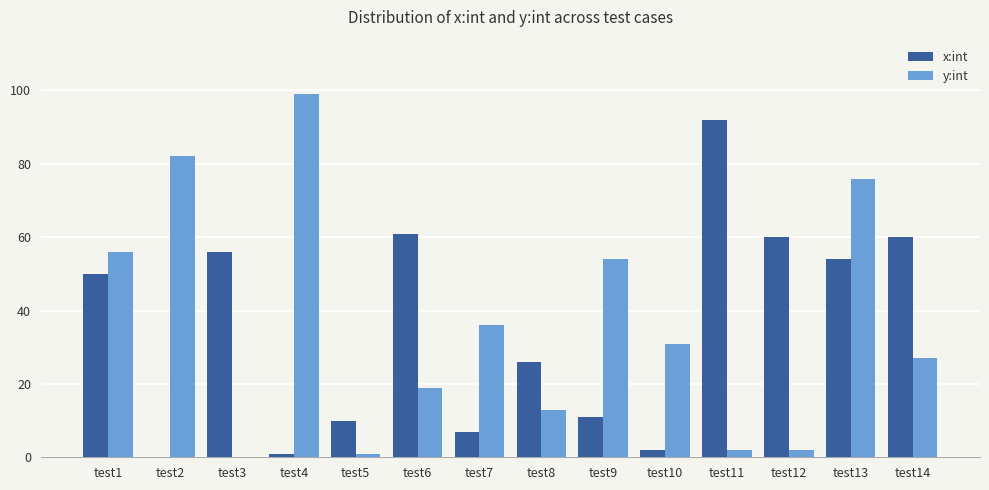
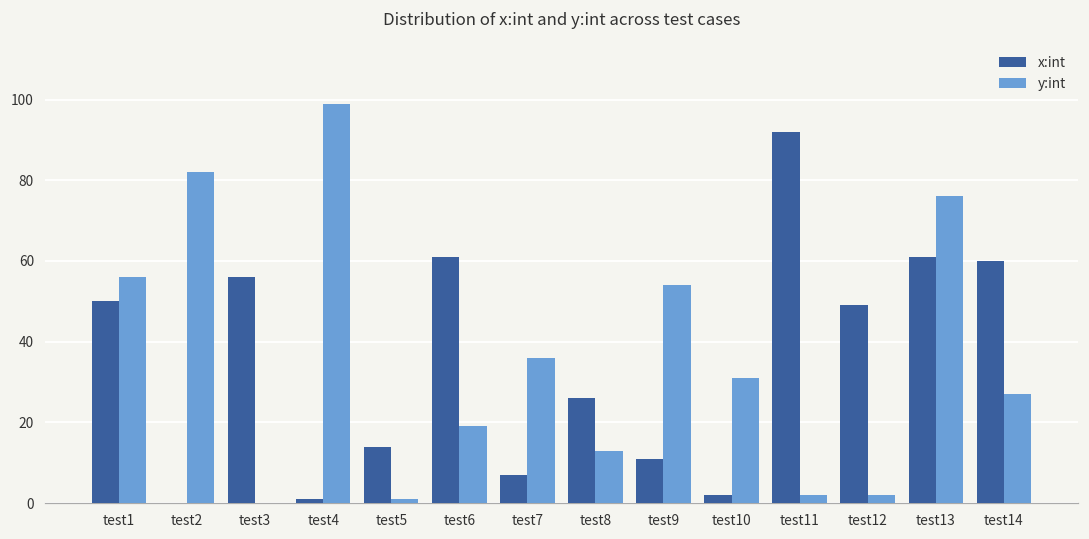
  {
    "x:int": {
      "test1": 50,
      "test2": 0,
      "test3": 56,
      "test4": 1,
-     "test5": 10,
+     "test5": 14,
      "test6": 61,
      "test7": 7,
      "test8": 26,
      "test9": 11,
      "test10": 2,
      "test11": 92,
-     "test12": 60,
-     "test13": 54,
+     "test12": 49,
+     "test13": 61,
      "test14": 60
    },
    "y:int": {
      "test1": 56,
      "test2": 82,
      "test3": 0,
      "test4": 99,
      "test5": 1,
      "test6": 19,
      "test7": 36,
      "test8": 13,
      "test9": 54,
      "test10": 31,
      "test11": 2,
      "test12": 2,
      "test13": 76,
      "test14": 27
    }
  }
